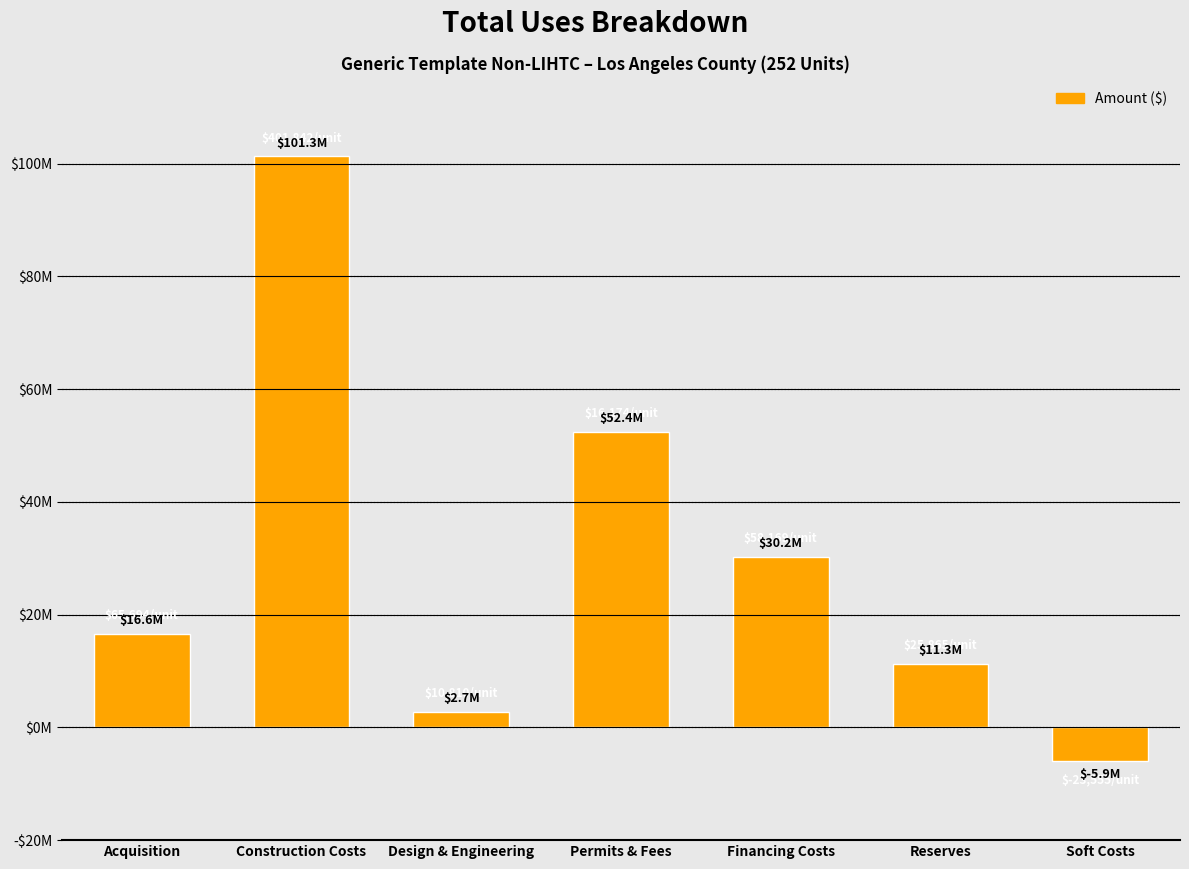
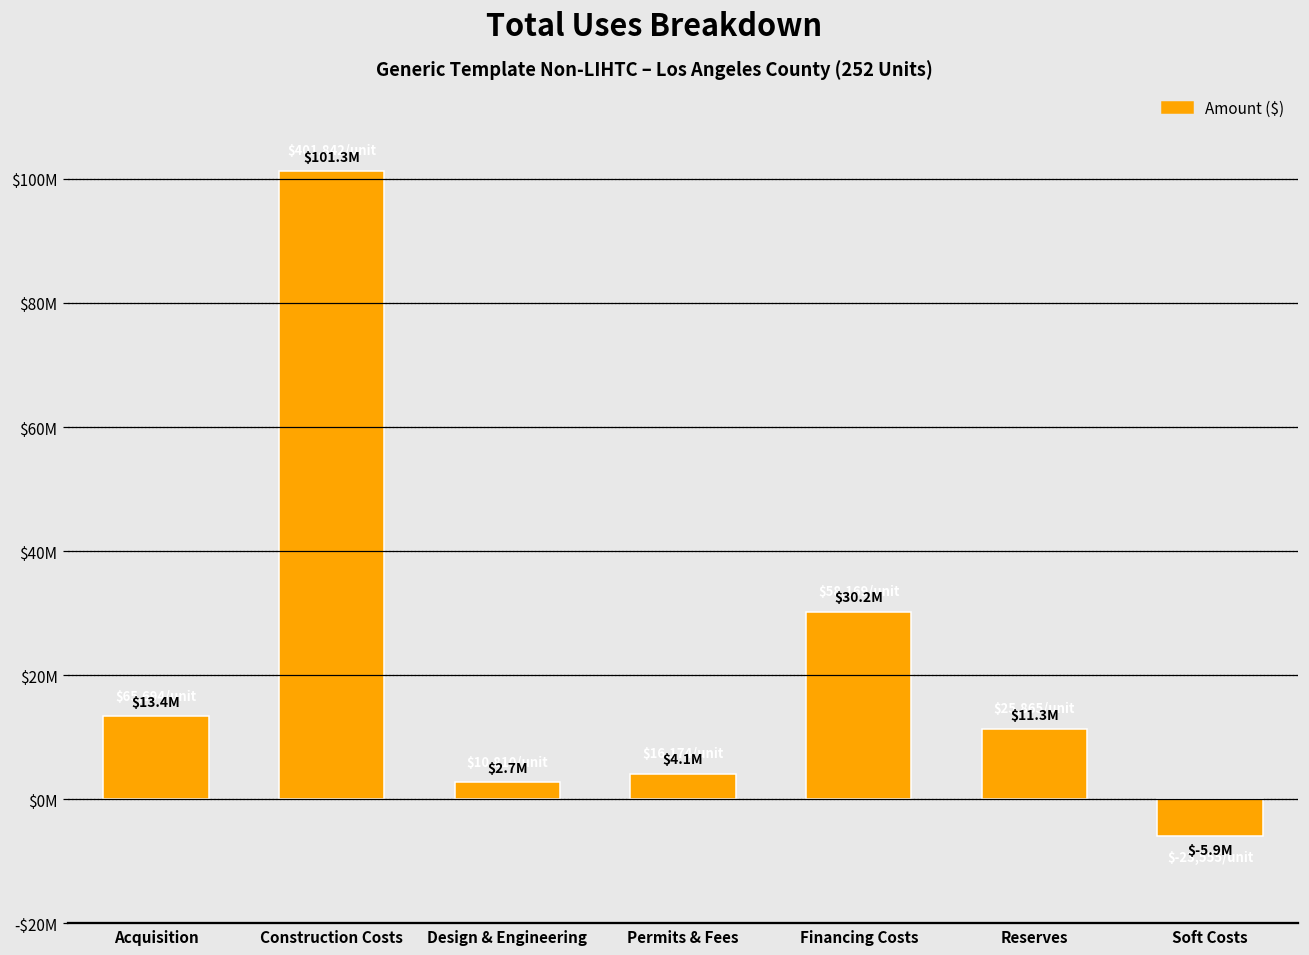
  {
-   "Acquisition": "$16.6M",
+   "Acquisition": "$13.4M",
    "Construction Costs": "$101.3M",
    "Design & Engineering": "$2.7M",
-   "Permits & Fees": "$52.4M",
+   "Permits & Fees": "$4.1M",
    "Financing Costs": "$30.2M",
    "Reserves": "$11.3M",
    "Soft Costs": "$-5.9M"
  }
